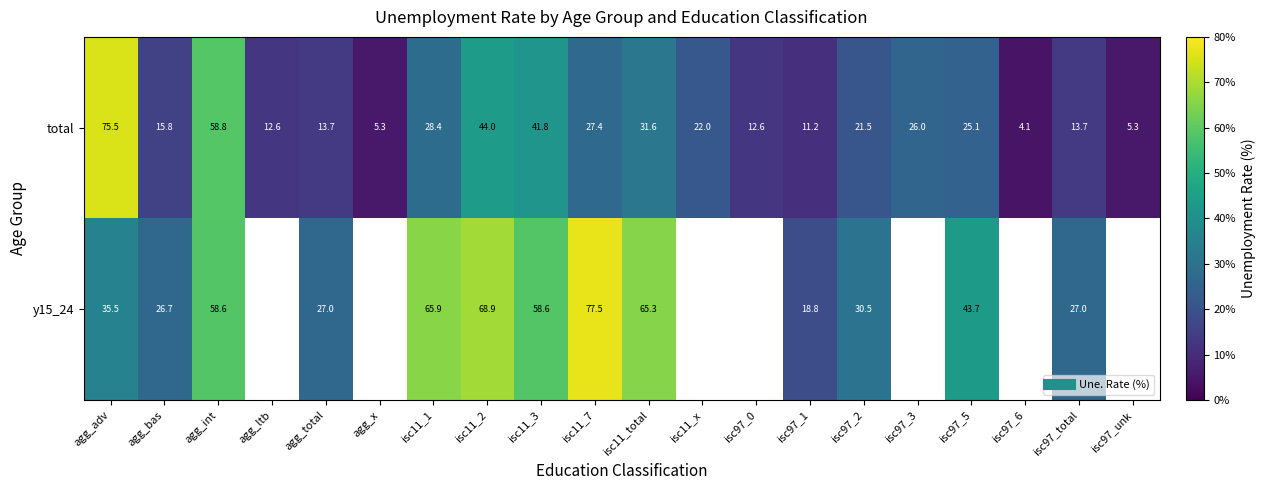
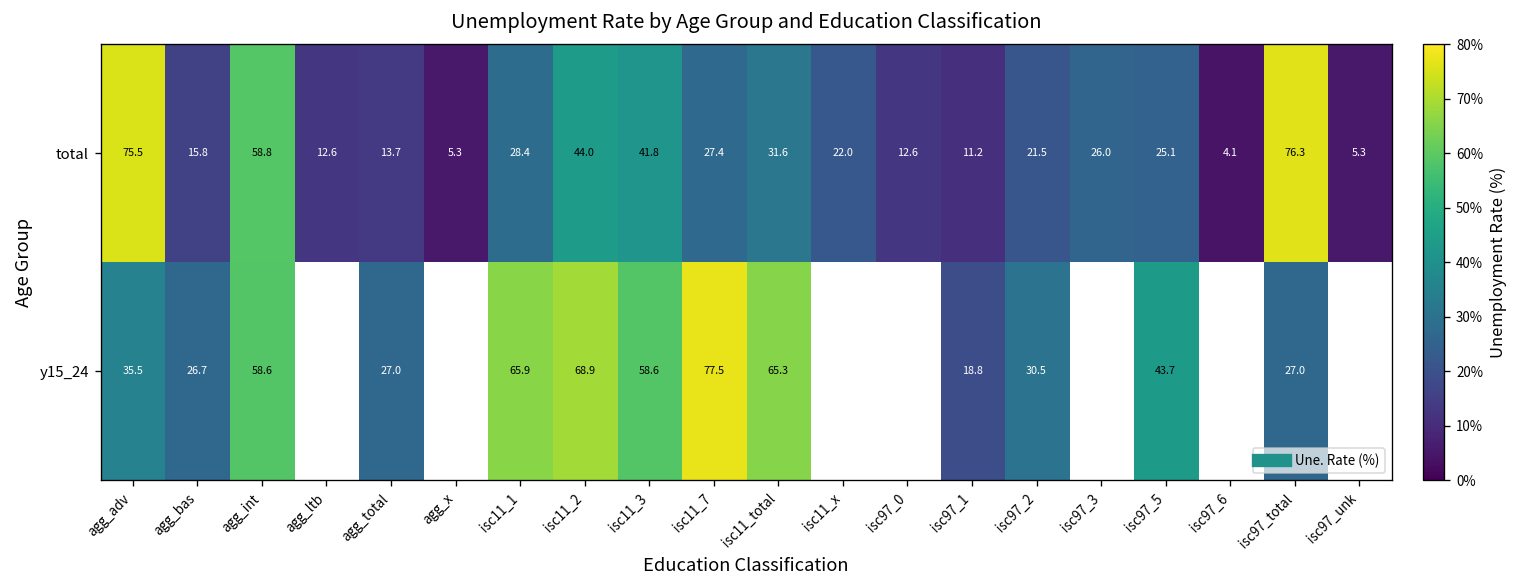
  {
    "total": {
      "agg_adv": 75.5,
      "agg_bas": 15.8,
      "agg_int": 58.8,
      "agg_ltb": 12.6,
      "agg_total": 13.7,
      "agg_x": 5.3,
      "isc11_1": 28.4,
      "isc11_2": 44.0,
      "isc11_3": 41.8,
      "isc11_7": 27.4,
      "isc11_total": 31.6,
      "isc11_x": 22.0,
      "isc97_0": 12.6,
      "isc97_1": 11.2,
      "isc97_2": 21.5,
      "isc97_3": 26.0,
      "isc97_5": 25.1,
      "isc97_6": 4.1,
-     "isc97_total": 13.7,
+     "isc97_total": 76.3,
      "isc97_unk": 5.3
    },
    "y15_24": {
      "agg_adv": 35.5,
      "agg_bas": 26.7,
      "agg_int": 58.6,
      "agg_total": 27.0,
      "isc11_1": 65.9,
      "isc11_2": 68.9,
      "isc11_3": 58.6,
      "isc11_7": 77.5,
      "isc11_total": 65.3,
      "isc97_1": 18.8,
      "isc97_2": 30.5,
      "isc97_5": 43.7,
      "isc97_total": 27.0
    }
  }
